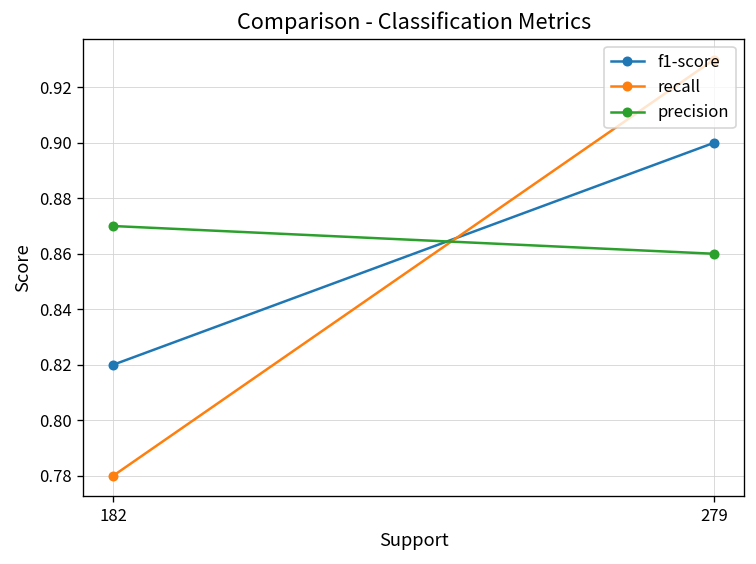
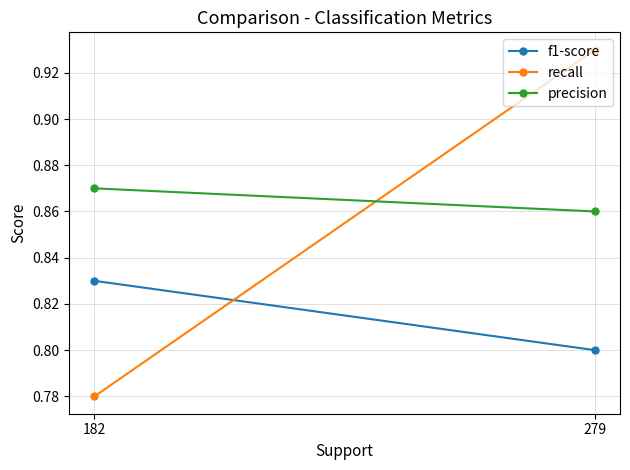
  {
    "f1-score": {
-     "182": 0.82,
-     "279": 0.9
+     "182": 0.83,
+     "279": 0.8
    },
    "recall": {
      "182": 0.78
    },
    "precision": {
      "182": 0.87,
      "279": 0.86
    }
  }
